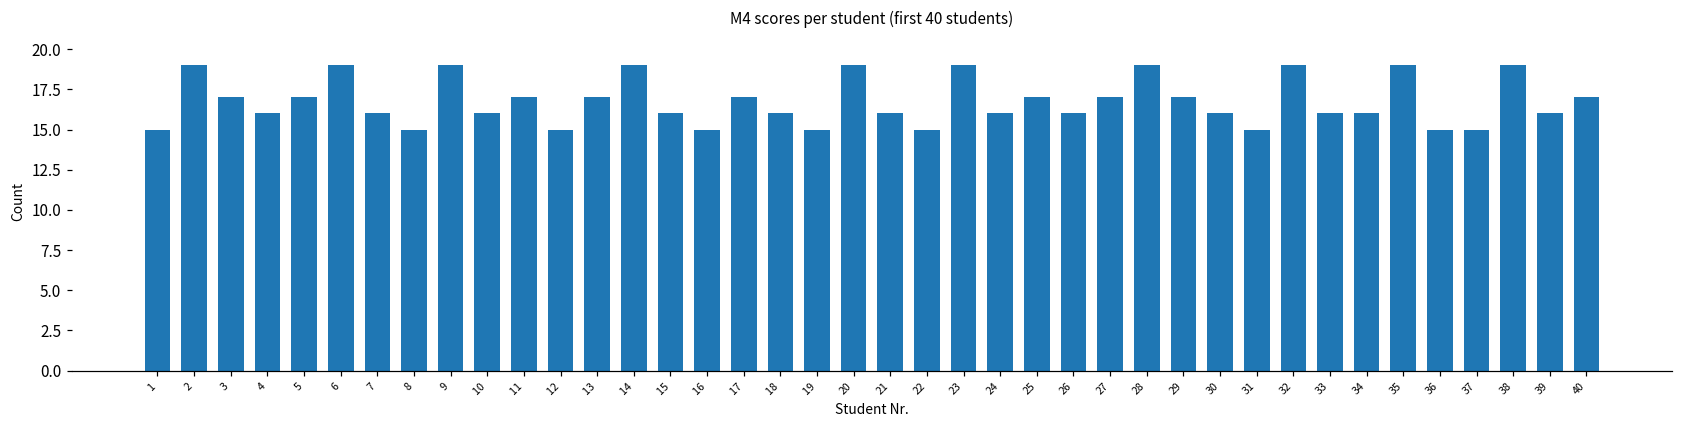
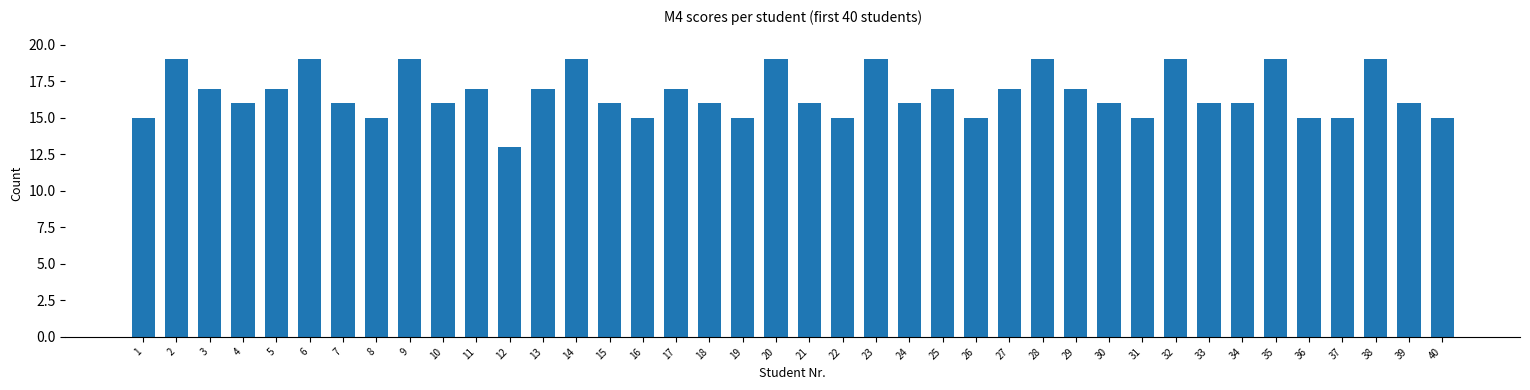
  {
    "1": 15,
    "2": 19,
    "3": 17,
    "4": 16,
    "5": 17,
    "6": 19,
    "7": 16,
    "8": 15,
    "9": 19,
    "10": 16,
    "11": 17,
-   "12": 15,
+   "12": 13,
    "13": 17,
    "14": 19,
    "15": 16,
    "16": 15,
    "17": 17,
    "18": 16,
    "19": 15,
    "20": 19,
    "21": 16,
    "22": 15,
    "23": 19,
    "24": 16,
    "25": 17,
-   "26": 16,
+   "26": 15,
    "27": 17,
    "28": 19,
    "29": 17,
    "30": 16,
    "31": 15,
    "32": 19,
    "33": 16,
    "34": 16,
    "35": 19,
    "36": 15,
    "37": 15,
    "38": 19,
    "39": 16,
-   "40": 17
+   "40": 15
  }
